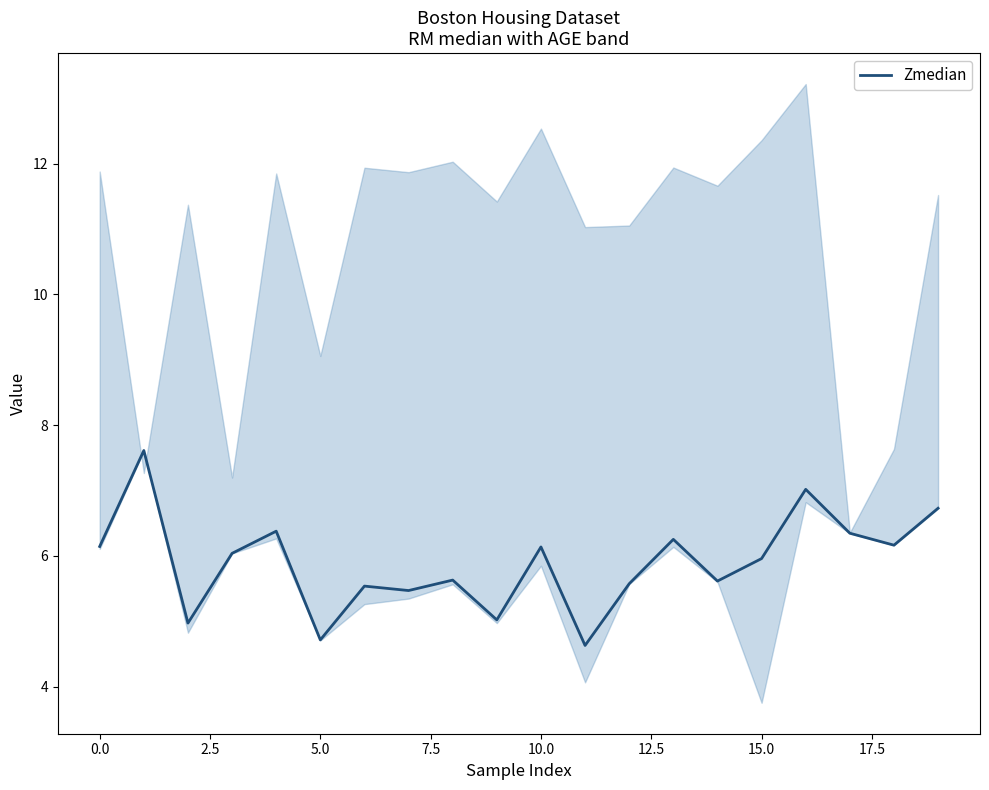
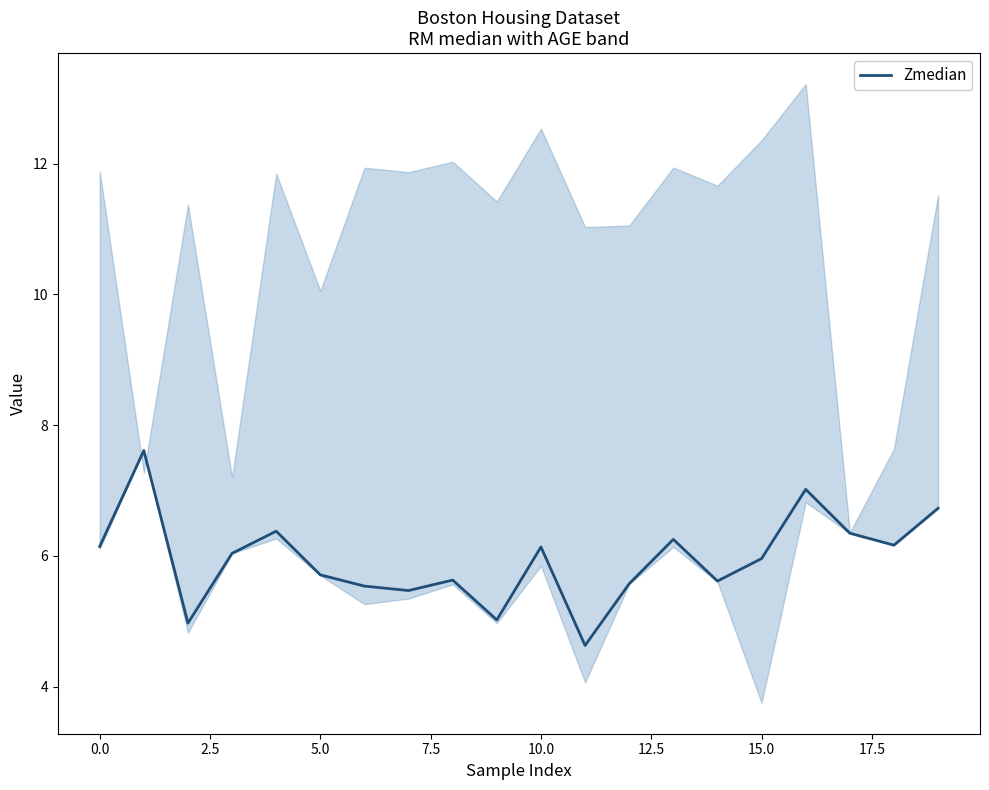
  {
    "Zmedian": {
      "0.0": 6.1,
-     "5.0": 4.7,
+     "5.0": 5.7,
      "10.0": 6.1,
      "15.0": 6.0
    }
  }
